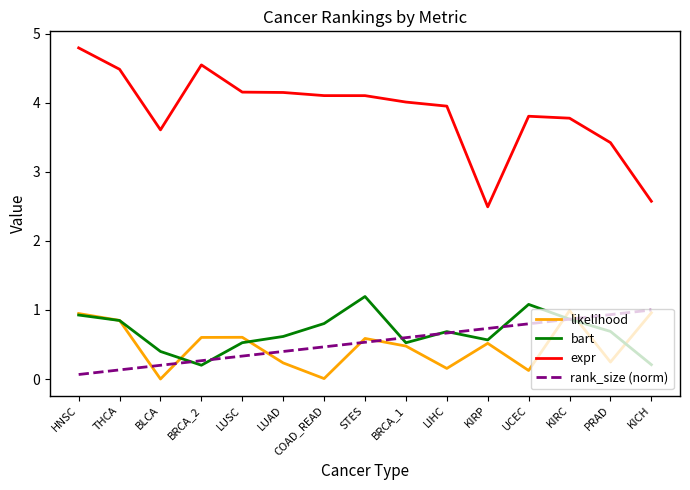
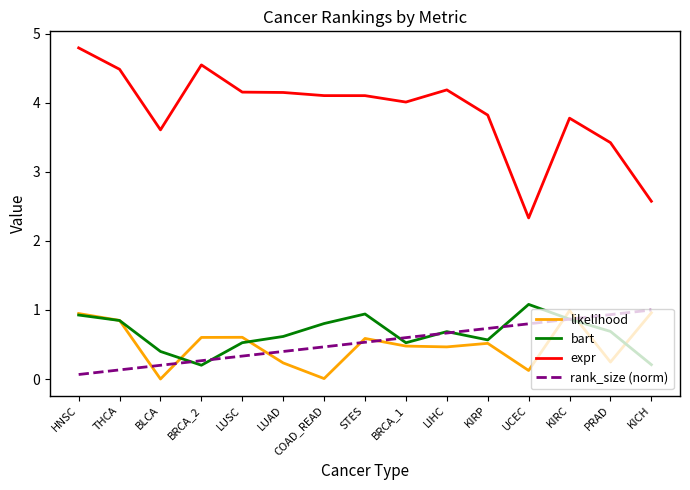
  {
    "likelihood": {
      "BLCA": 0.0,
      "BRCA_2": 0.6,
      "LUSC": 0.6,
      "LUAD": 0.2,
      "COAD_READ": 0.0,
      "STES": 0.6,
      "BRCA_1": 0.5,
-     "LIHC": 0.2,
+     "LIHC": 0.5,
      "KIRP": 0.5,
      "UCEC": 0.1
    },
    "bart": {
      "BLCA": 0.4,
      "BRCA_2": 0.2,
      "LUSC": 0.5,
      "LUAD": 0.6,
      "COAD_READ": 0.8,
-     "STES": 1.2,
+     "STES": 0.9,
      "BRCA_1": 0.5,
      "KIRP": 0.6,
      "UCEC": 1.1
    },
    "expr": {
      "HNSC": 4.8,
      "THCA": 4.5,
      "BLCA": 3.6,
      "BRCA_2": 4.5,
      "LUSC": 4.2,
      "LUAD": 4.1,
      "COAD_READ": 4.1,
      "STES": 4.1,
      "BRCA_1": 4.0,
-     "LIHC": 3.9,
-     "KIRP": 2.5,
-     "UCEC": 3.8,
+     "LIHC": 4.2,
+     "KIRP": 3.8,
+     "UCEC": 2.3,
      "KIRC": 3.8,
      "PRAD": 3.4,
      "KICH": 2.6
    },
    "rank_size (norm)": {
      "HNSC": 0.1,
      "THCA": 0.1,
      "BLCA": 0.2,
      "BRCA_2": 0.3,
      "LUSC": 0.3,
      "LUAD": 0.4,
      "COAD_READ": 0.5,
      "STES": 0.5,
      "BRCA_1": 0.6,
      "KIRP": 0.7,
      "UCEC": 0.8
    }
  }
